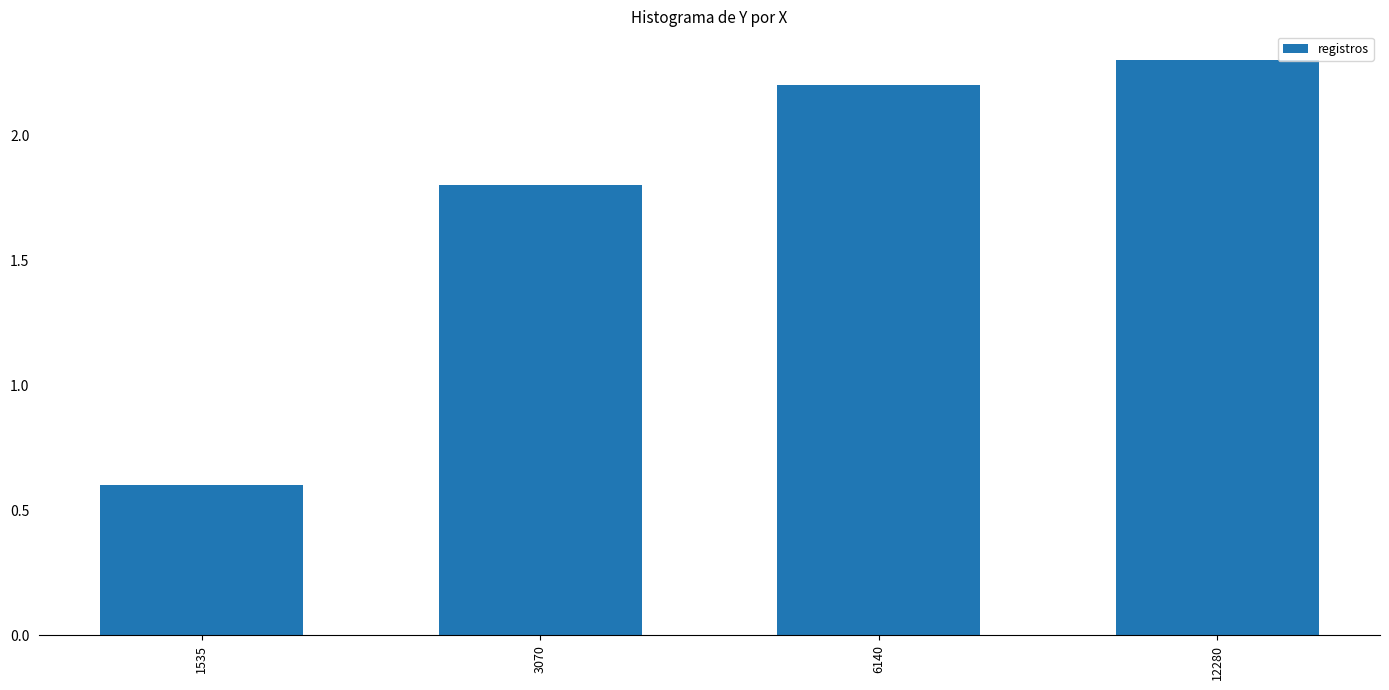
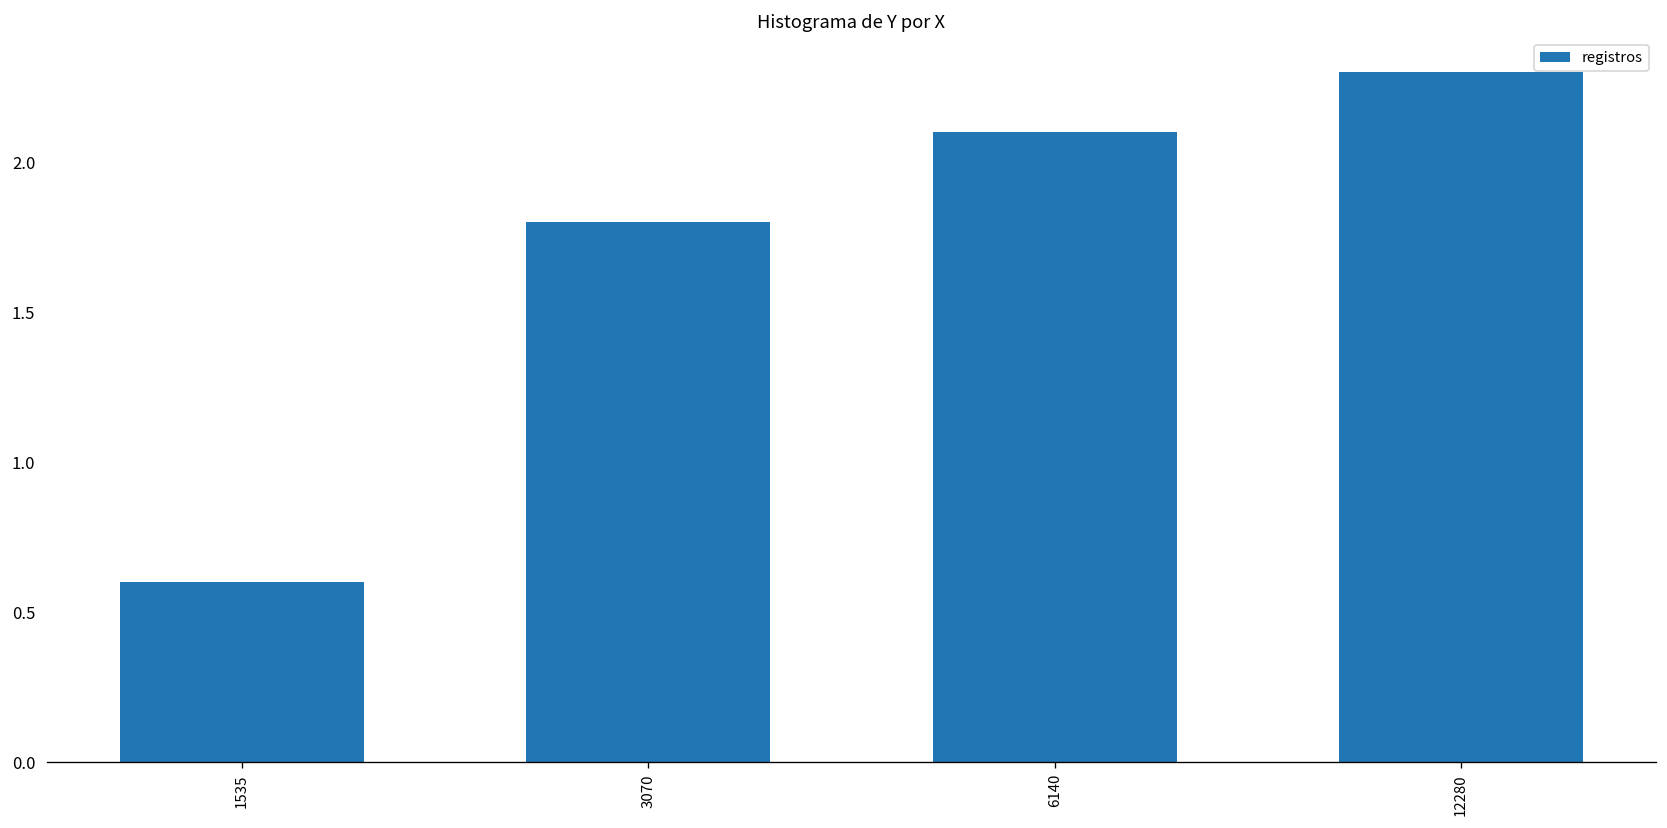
  {
    "1535": 0.6,
    "3070": 1.8,
-   "6140": 2.2,
+   "6140": 2.1,
    "12280": 2.3
  }
